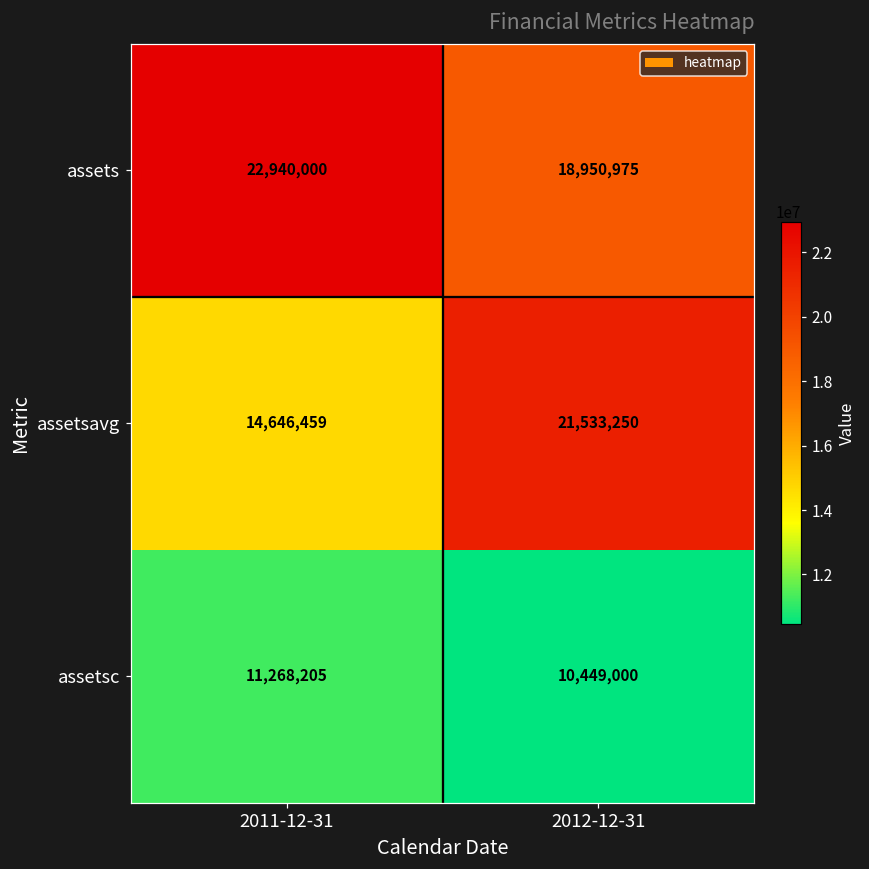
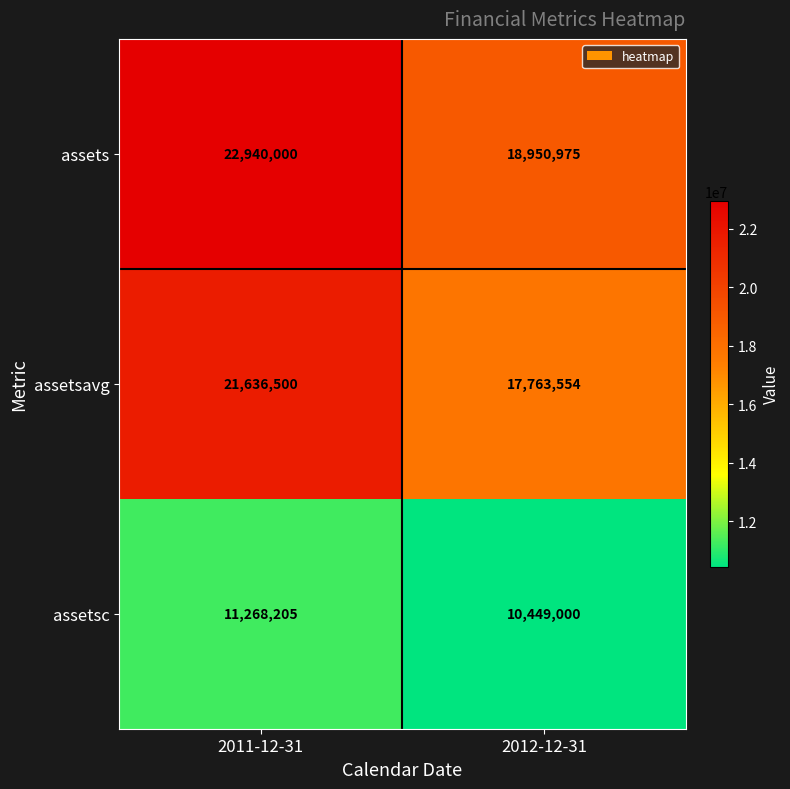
  {
    "assets": {
      "2011-12-31": "22,940,000",
      "2012-12-31": "18,950,975"
    },
    "assetsavg": {
-     "2011-12-31": "14,646,459",
-     "2012-12-31": "21,533,250"
+     "2011-12-31": "21,636,500",
+     "2012-12-31": "17,763,554"
    },
    "assetsc": {
      "2011-12-31": "11,268,205",
      "2012-12-31": "10,449,000"
    }
  }
